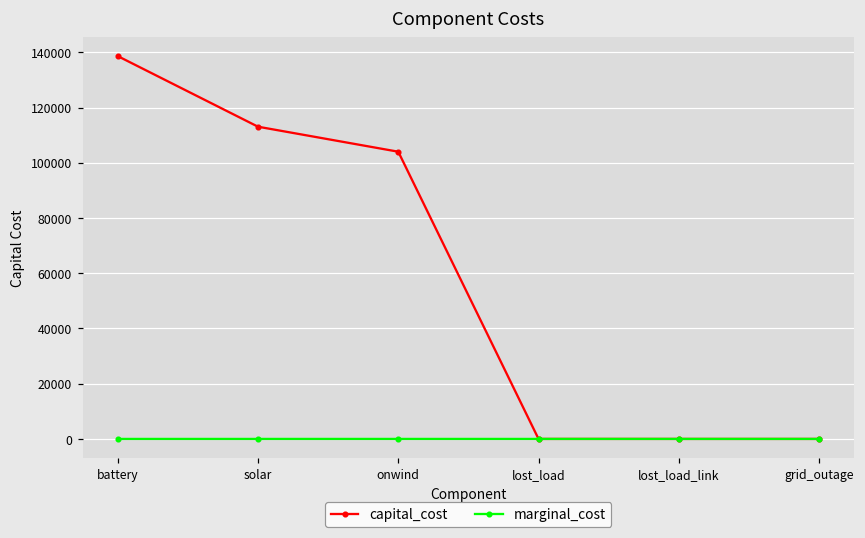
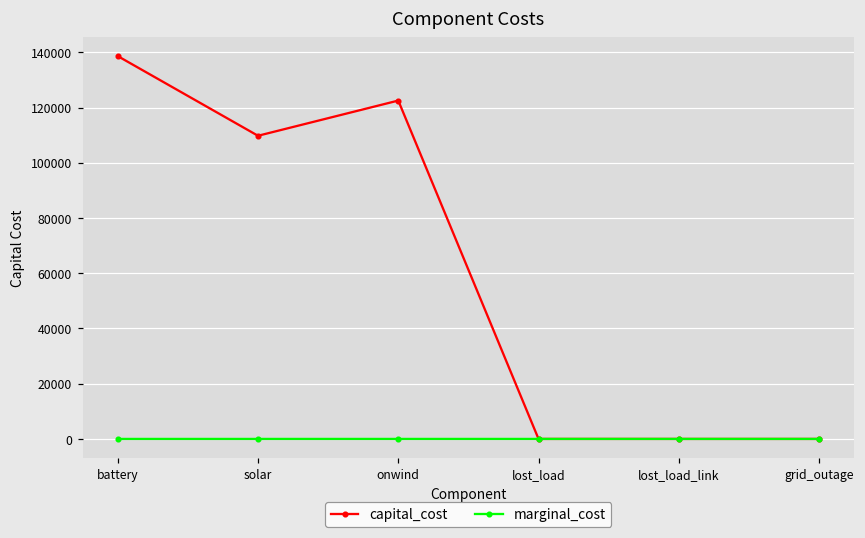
  {
    "capital_cost": {
      "battery": 139000,
-     "solar": 113000,
-     "onwind": 104000
+     "solar": 110000,
+     "onwind": 123000
    },
    "marginal_cost": {
      "battery": 0,
      "solar": 0,
      "onwind": 0
    }
  }
